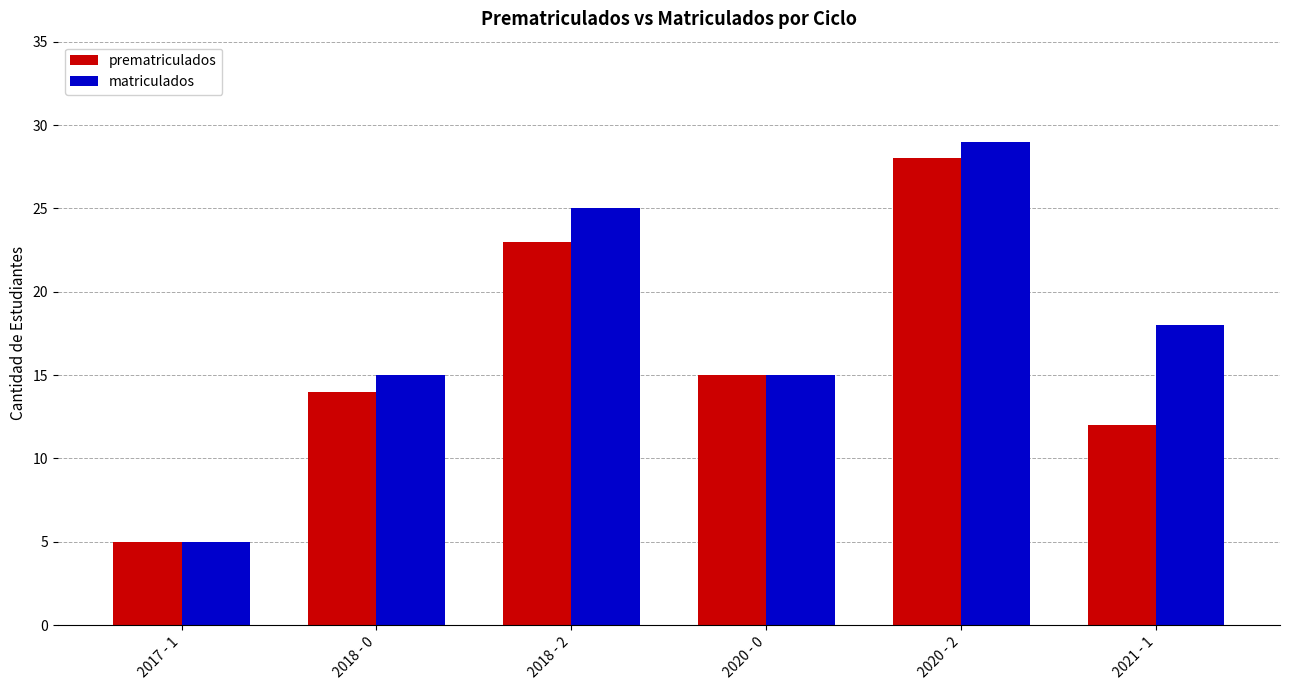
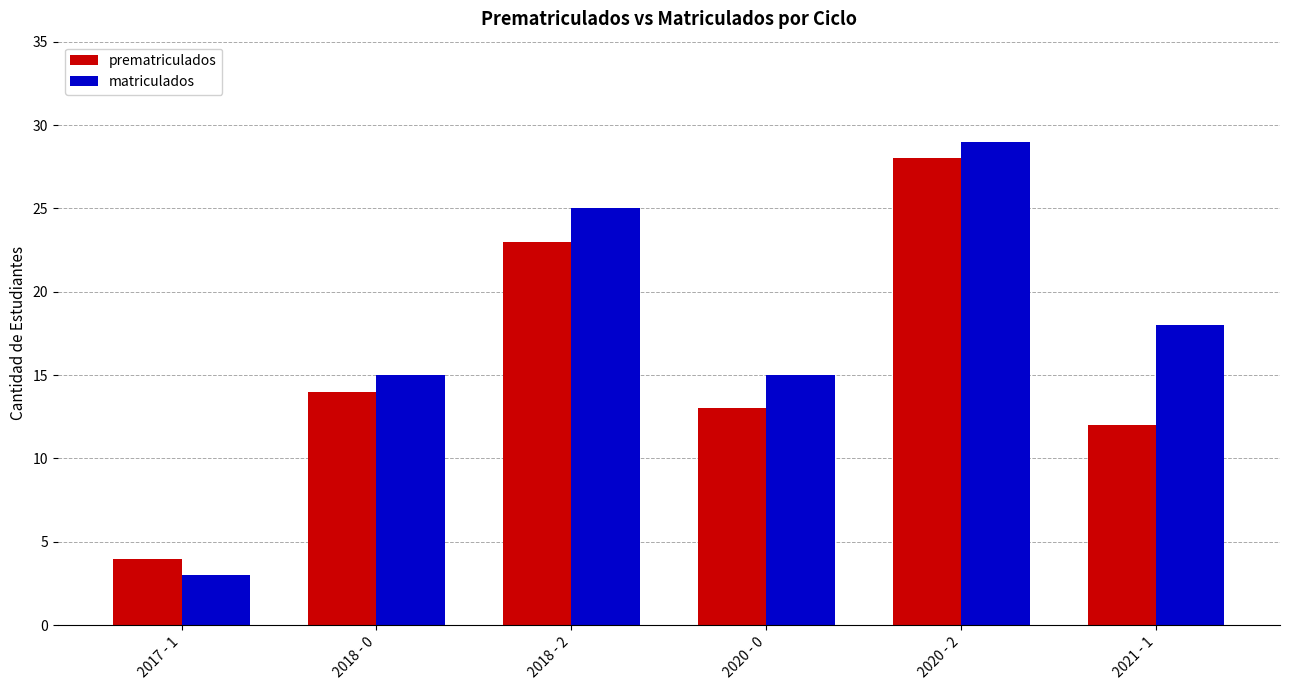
  {
    "prematriculados": {
-     "2017 - 1": 5,
+     "2017 - 1": 4,
      "2018 - 0": 14,
      "2018 - 2": 23,
-     "2020 - 0": 15,
+     "2020 - 0": 13,
      "2020 - 2": 28,
      "2021 - 1": 12
    },
    "matriculados": {
-     "2017 - 1": 5,
+     "2017 - 1": 3,
      "2018 - 0": 15,
      "2018 - 2": 25,
      "2020 - 0": 15,
      "2020 - 2": 29,
      "2021 - 1": 18
    }
  }
